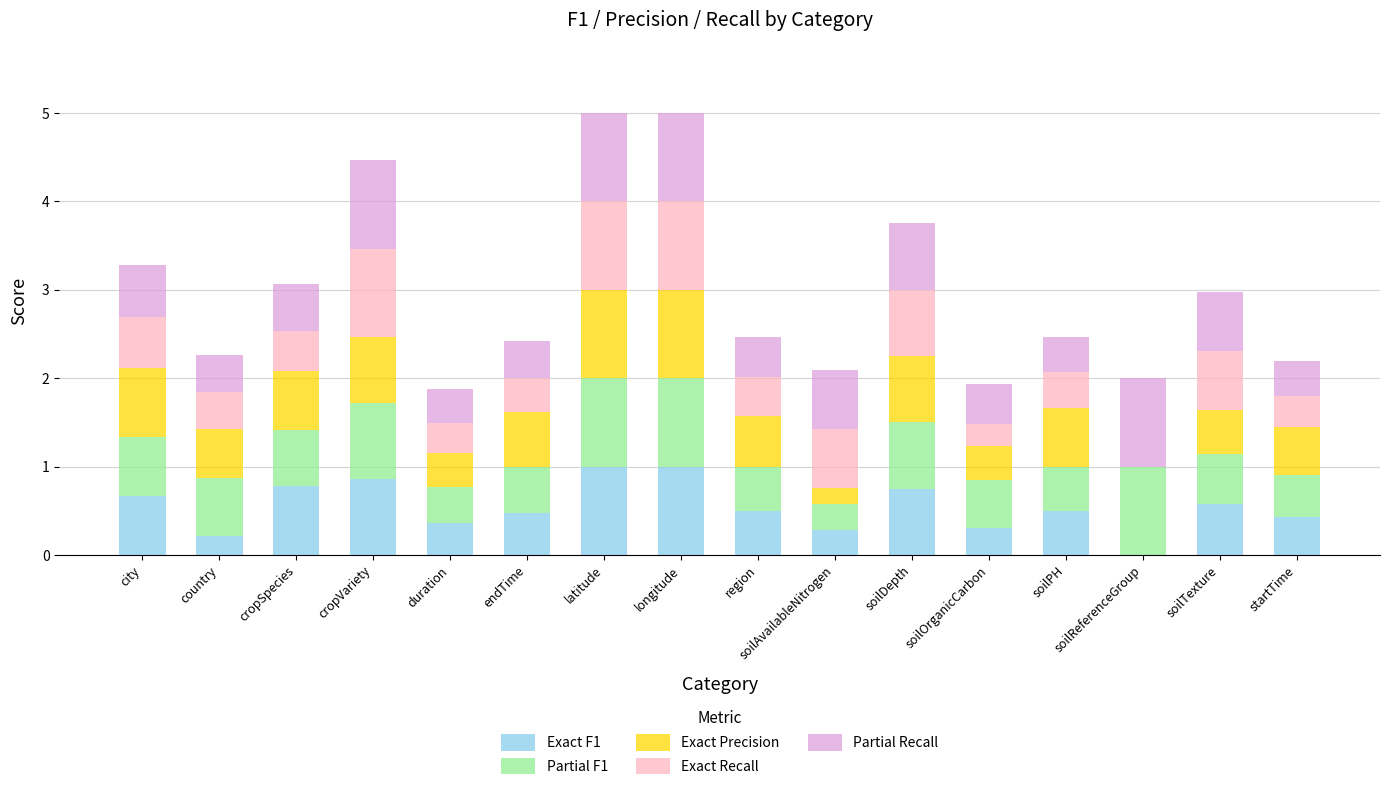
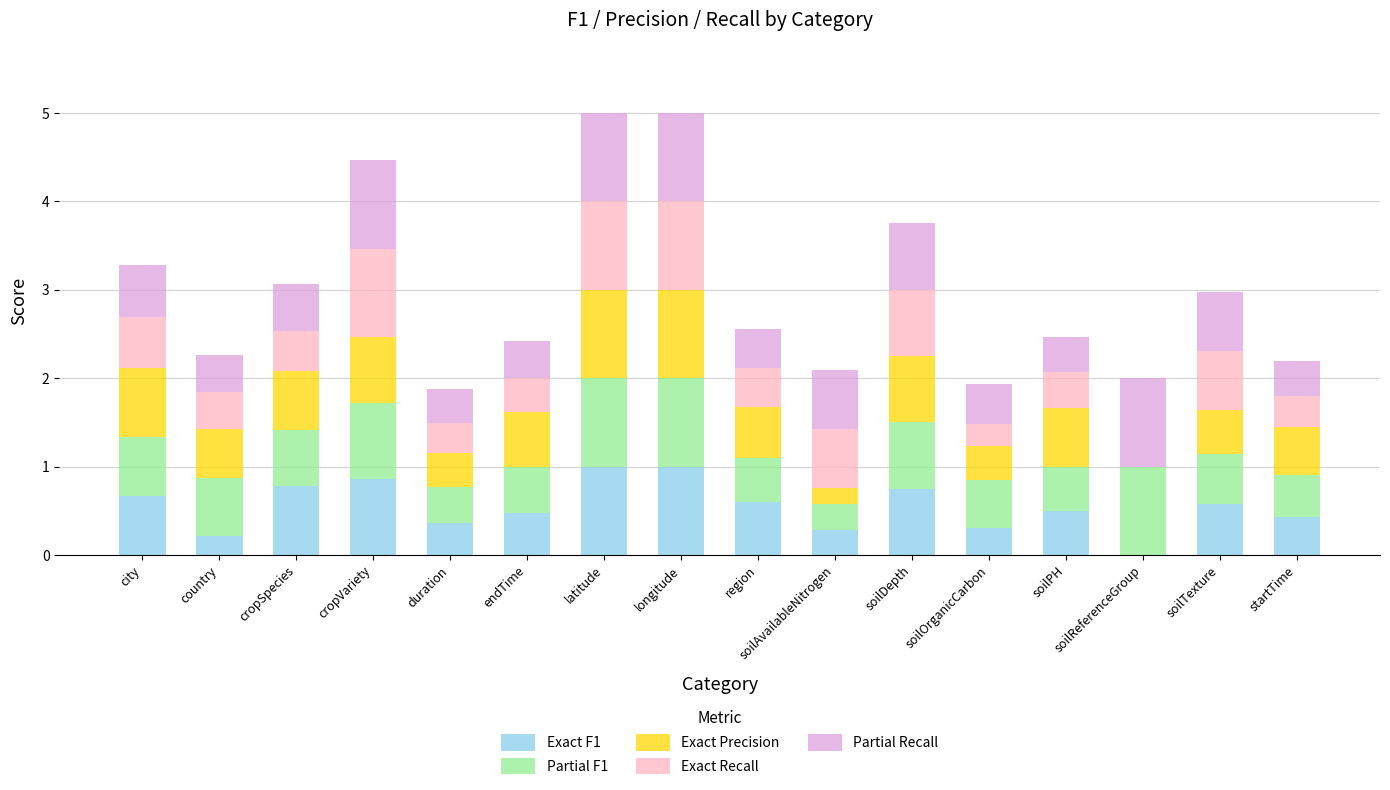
  {
    "Exact F1": {
      "city": 0.7,
      "country": 0.2,
      "cropSpecies": 0.8,
      "cropVariety": 0.9,
      "duration": 0.4,
      "endTime": 0.5,
      "latitude": 1.0,
      "longitude": 1.0,
-     "region": 0.5,
+     "region": 0.6,
      "soilAvailableNitrogen": 0.3,
      "soilDepth": 0.8,
      "soilOrganicCarbon": 0.3,
      "soilPH": 0.5,
      "soilReferenceGroup": 0.0,
      "soilTexture": 0.6,
      "startTime": 0.4
    },
    "Partial F1": {
      "city": 0.7,
      "country": 0.7,
      "cropSpecies": 0.6,
      "cropVariety": 0.9,
      "duration": 0.4,
      "endTime": 0.5,
      "latitude": 1.0,
      "longitude": 1.0,
      "region": 0.5,
      "soilAvailableNitrogen": 0.3,
      "soilDepth": 0.7,
      "soilOrganicCarbon": 0.5,
      "soilPH": 0.5,
      "soilReferenceGroup": 1.0,
      "soilTexture": 0.6,
      "startTime": 0.5
    },
    "Exact Precision": {
      "city": 0.8,
      "country": 0.6,
      "cropSpecies": 0.7,
      "cropVariety": 0.7,
      "duration": 0.4,
      "endTime": 0.6,
      "latitude": 1.0,
      "longitude": 1.0,
      "region": 0.6,
      "soilAvailableNitrogen": 0.2,
      "soilDepth": 0.7,
      "soilOrganicCarbon": 0.4,
      "soilPH": 0.7,
      "soilReferenceGroup": 0.0,
      "soilTexture": 0.5,
      "startTime": 0.5
    }
  }
